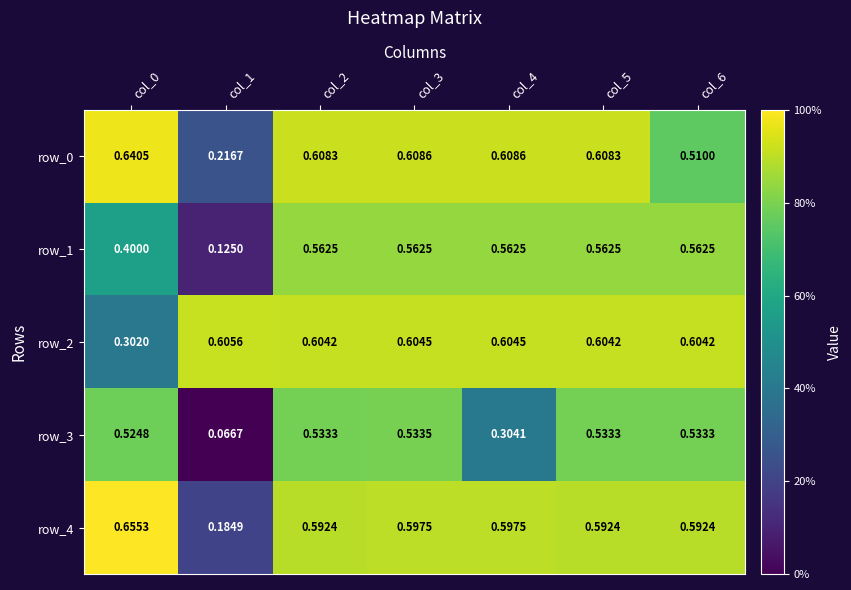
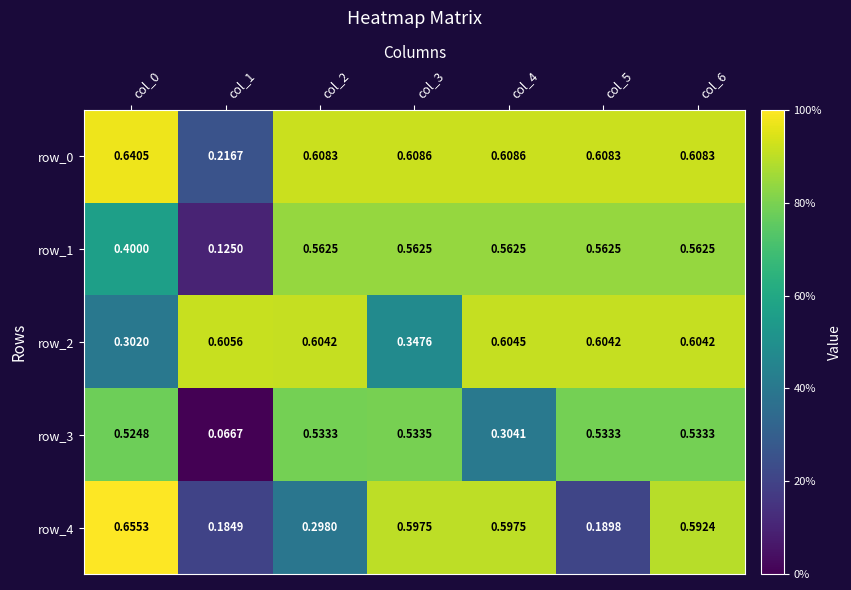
  {
    "row_0": {
      "col_0": 0.6405,
      "col_1": 0.2167,
      "col_2": 0.6083,
      "col_3": 0.6086,
      "col_4": 0.6086,
      "col_5": 0.6083,
-     "col_6": 0.5100
+     "col_6": 0.6083
    },
    "row_1": {
      "col_0": 0.4000,
      "col_1": 0.1250,
      "col_2": 0.5625,
      "col_3": 0.5625,
      "col_4": 0.5625,
      "col_5": 0.5625,
      "col_6": 0.5625
    },
    "row_2": {
      "col_0": 0.3020,
      "col_1": 0.6056,
      "col_2": 0.6042,
-     "col_3": 0.6045,
+     "col_3": 0.3476,
      "col_4": 0.6045,
      "col_5": 0.6042,
      "col_6": 0.6042
    },
    "row_3": {
      "col_0": 0.5248,
      "col_1": 0.0667,
      "col_2": 0.5333,
      "col_3": 0.5335,
      "col_4": 0.3041,
      "col_5": 0.5333,
      "col_6": 0.5333
    },
    "row_4": {
      "col_0": 0.6553,
      "col_1": 0.1849,
-     "col_2": 0.5924,
+     "col_2": 0.2980,
      "col_3": 0.5975,
      "col_4": 0.5975,
-     "col_5": 0.5924,
+     "col_5": 0.1898,
      "col_6": 0.5924
    }
  }
